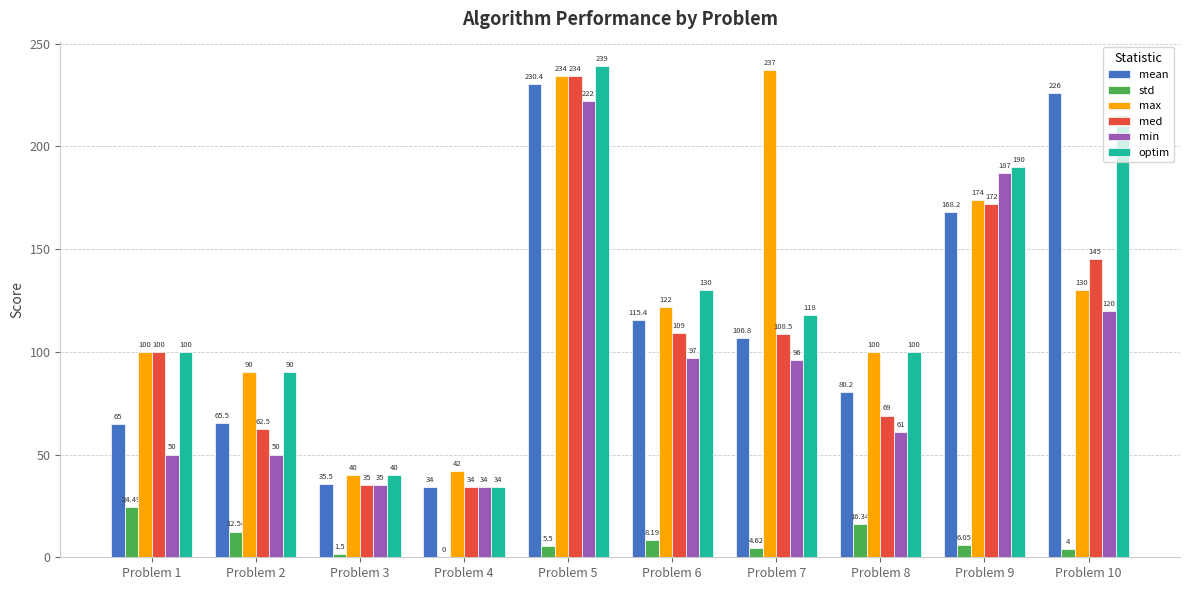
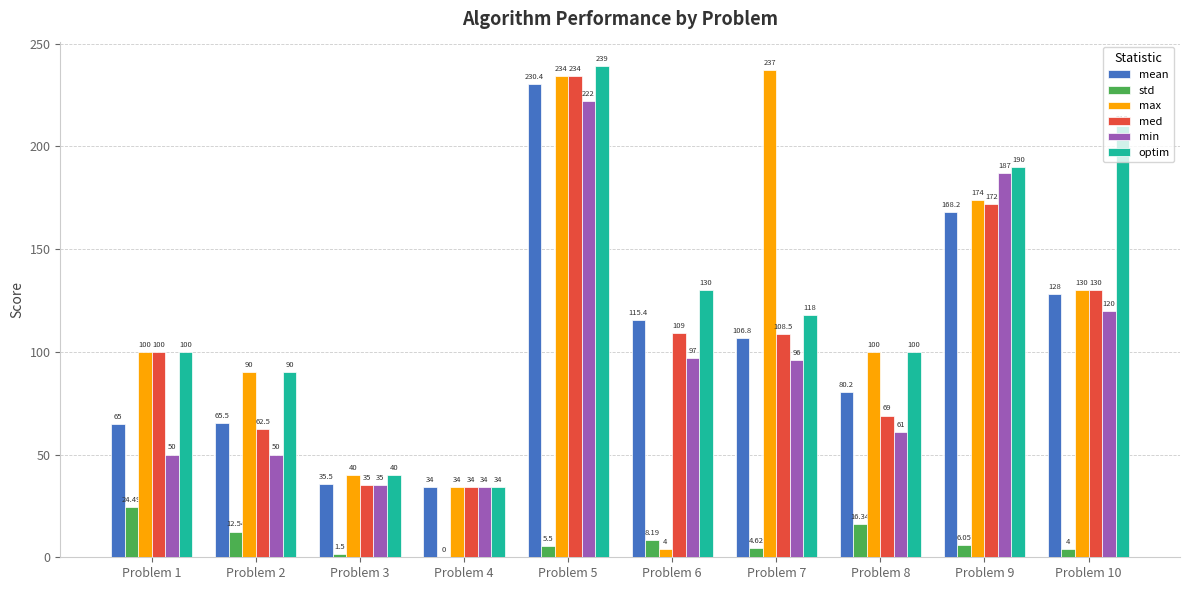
  {
    "mean": {
      "Problem 1": 65,
      "Problem 2": 65.5,
      "Problem 3": 35.5,
      "Problem 4": 34,
      "Problem 5": 230.4,
      "Problem 6": 115.4,
      "Problem 7": 106.8,
      "Problem 8": 80.2,
      "Problem 9": 168.2,
-     "Problem 10": 226
+     "Problem 10": 128
    },
    "std": {
      "Problem 1": 24.49,
      "Problem 2": 12.54,
      "Problem 3": 1.5,
      "Problem 4": 0,
      "Problem 5": 5.5,
      "Problem 6": 8.19,
      "Problem 7": 4.62,
      "Problem 8": 16.34,
      "Problem 9": 6.05,
      "Problem 10": 4
    },
    "max": {
      "Problem 1": 100,
      "Problem 2": 90,
      "Problem 3": 40,
-     "Problem 4": 42,
+     "Problem 4": 34,
      "Problem 5": 234,
-     "Problem 6": 122,
+     "Problem 6": 4,
      "Problem 7": 237,
      "Problem 8": 100,
      "Problem 9": 174,
      "Problem 10": 130
    },
    "med": {
      "Problem 1": 100,
      "Problem 2": 62.5,
      "Problem 3": 35,
      "Problem 4": 34,
      "Problem 5": 234,
      "Problem 6": 109,
      "Problem 7": 108.5,
      "Problem 8": 69,
      "Problem 9": 172,
-     "Problem 10": 145
+     "Problem 10": 130
    },
    "min": {
      "Problem 1": 50,
      "Problem 2": 50,
      "Problem 3": 35,
      "Problem 4": 34,
      "Problem 5": 222,
      "Problem 6": 97,
      "Problem 7": 96,
      "Problem 8": 61,
      "Problem 9": 187,
      "Problem 10": 120
    },
    "optim": {
      "Problem 1": 100,
      "Problem 2": 90,
      "Problem 3": 40,
      "Problem 4": 34,
      "Problem 5": 239,
      "Problem 6": 130,
      "Problem 7": 118,
      "Problem 8": 100,
      "Problem 9": 190
    }
  }
